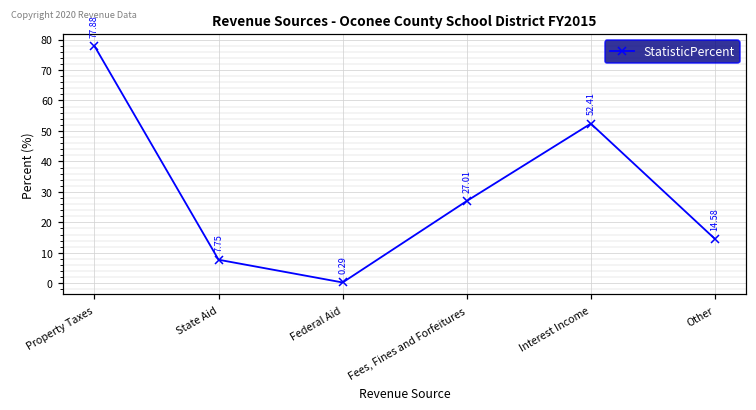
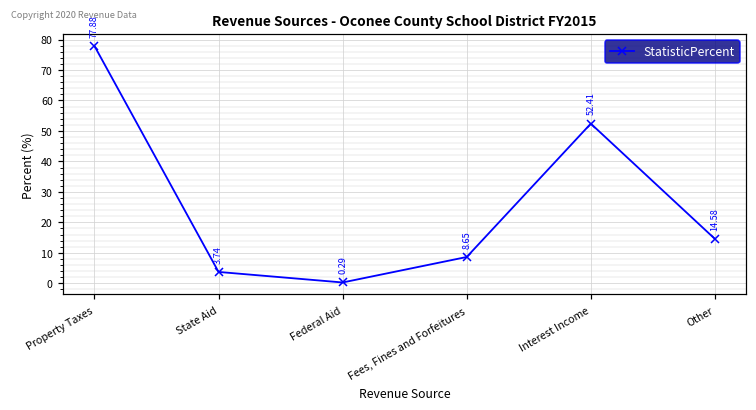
  {
    "Property Taxes": 77.88,
-   "State Aid": 7.75,
+   "State Aid": 3.74,
    "Federal Aid": 0.29,
-   "Fees, Fines and Forfeitures": 27.01,
+   "Fees, Fines and Forfeitures": 8.65,
    "Interest Income": 52.41,
    "Other": 14.58
  }
